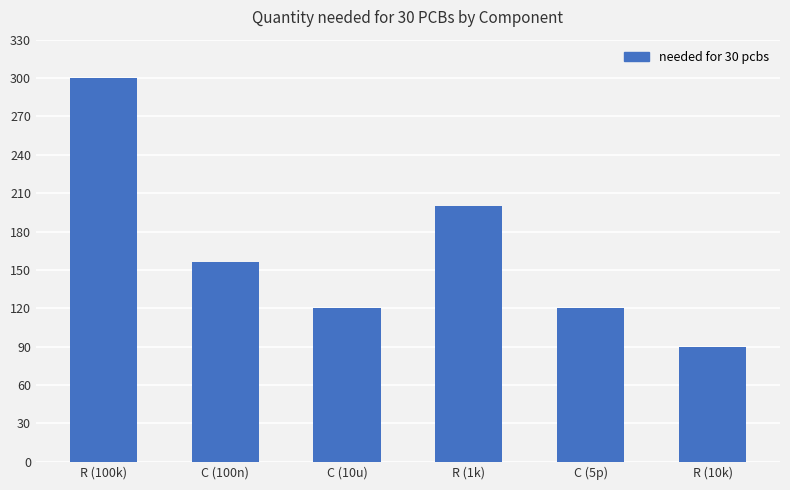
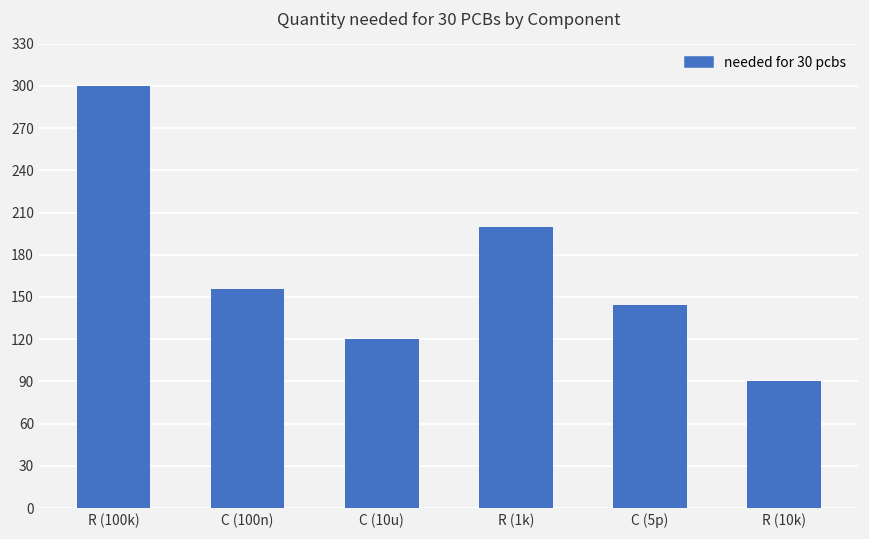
  {
    "R (100k)": 300,
    "C (100n)": 156,
    "C (10u)": 120,
    "R (1k)": 200,
-   "C (5p)": 120,
+   "C (5p)": 144,
    "R (10k)": 90
  }
